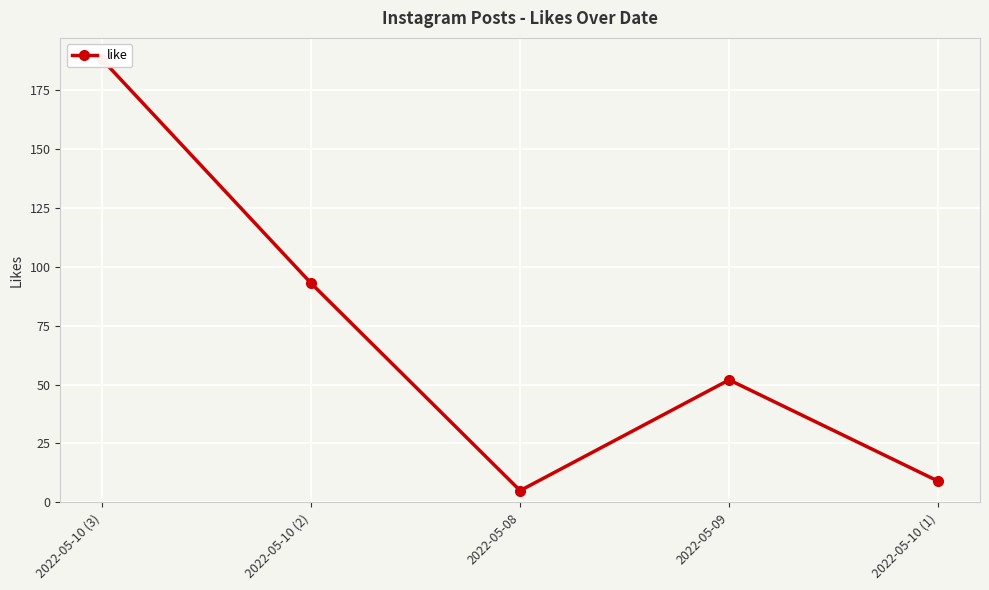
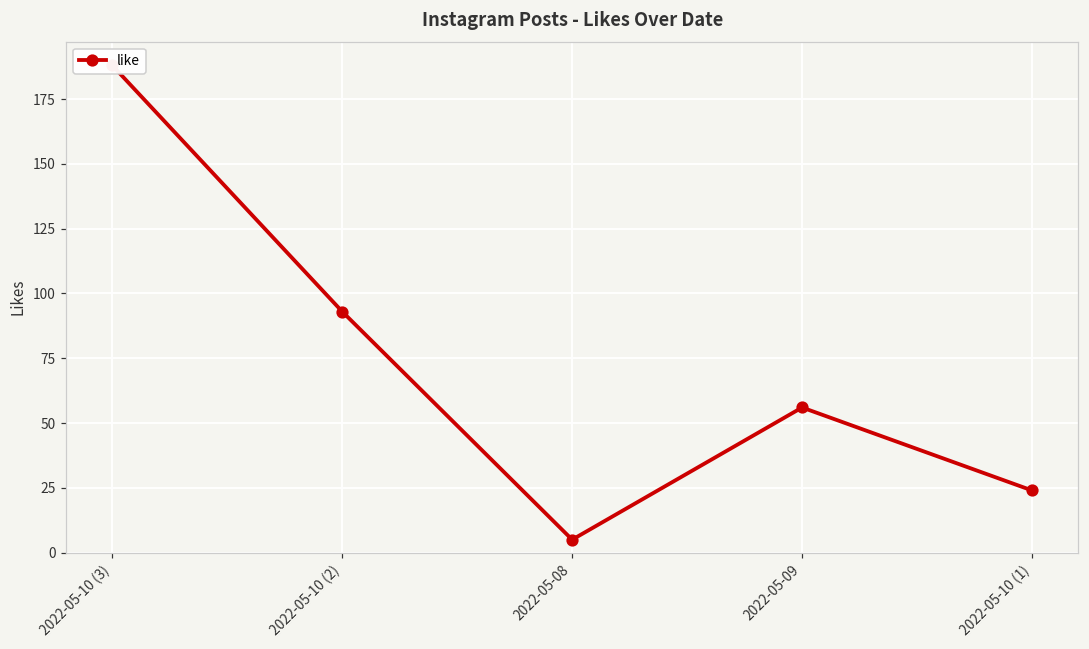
  {
    "2022-05-10 (2)": 93,
    "2022-05-08": 5,
-   "2022-05-09": 52,
-   "2022-05-10 (1)": 9
+   "2022-05-09": 56,
+   "2022-05-10 (1)": 24
  }
